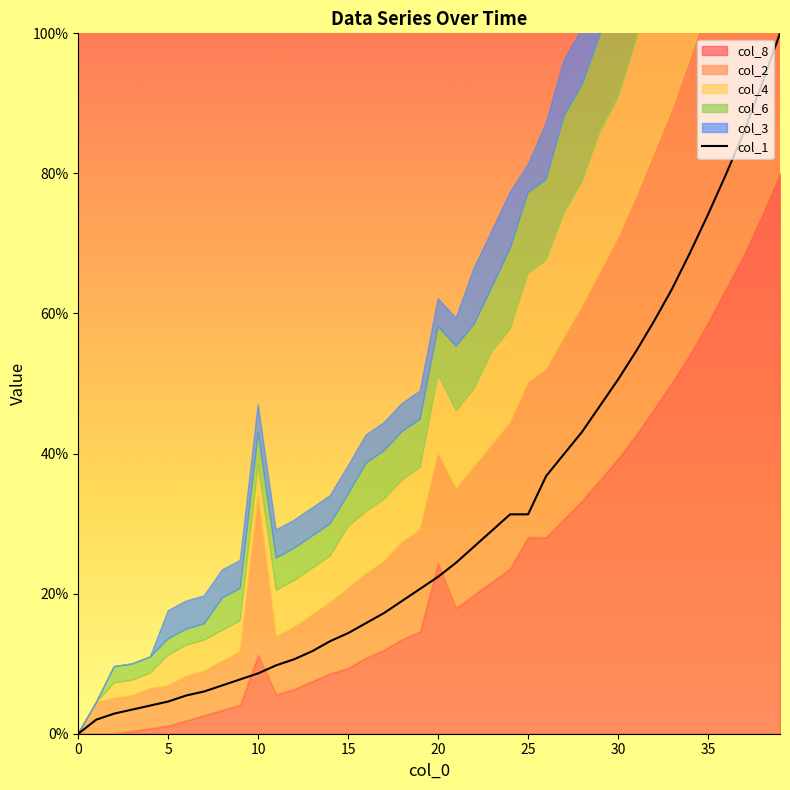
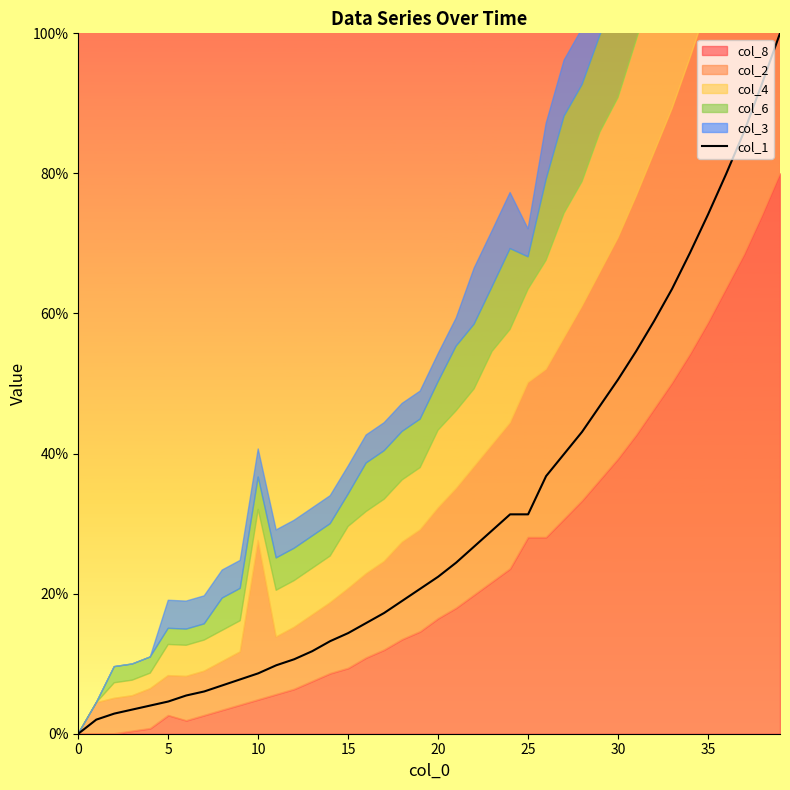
  {
    "col_8": {
-     "5": "1%",
-     "10": "11%",
+     "5": "3%",
+     "10": "5%",
      "15": "9%",
-     "20": "24%",
+     "20": "16%",
      "25": "28%",
      "30": "39%",
      "35": "59%"
    },
    "col_1": {
      "5": "5%",
      "10": "9%",
      "15": "14%",
      "20": "22%",
      "25": "31%",
      "30": "51%",
      "35": "74%"
    },
    "col_2": {
      "5": "6%",
      "10": "23%",
      "15": "11%",
      "20": "16%",
      "25": "22%",
      "30": "32%"
    },
    "col_4": {
      "5": "4%",
      "10": "4%",
      "15": "9%",
      "20": "11%",
-     "25": "16%",
+     "25": "13%",
      "30": "20%"
    },
    "col_6": {
      "5": "2%",
      "10": "5%",
      "15": "5%",
      "20": "7%",
-     "25": "12%"
+     "25": "5%"
    },
    "col_3": {
      "5": "4%",
      "10": "4%",
      "15": "4%",
      "20": "4%",
      "25": "4%"
    }
  }
